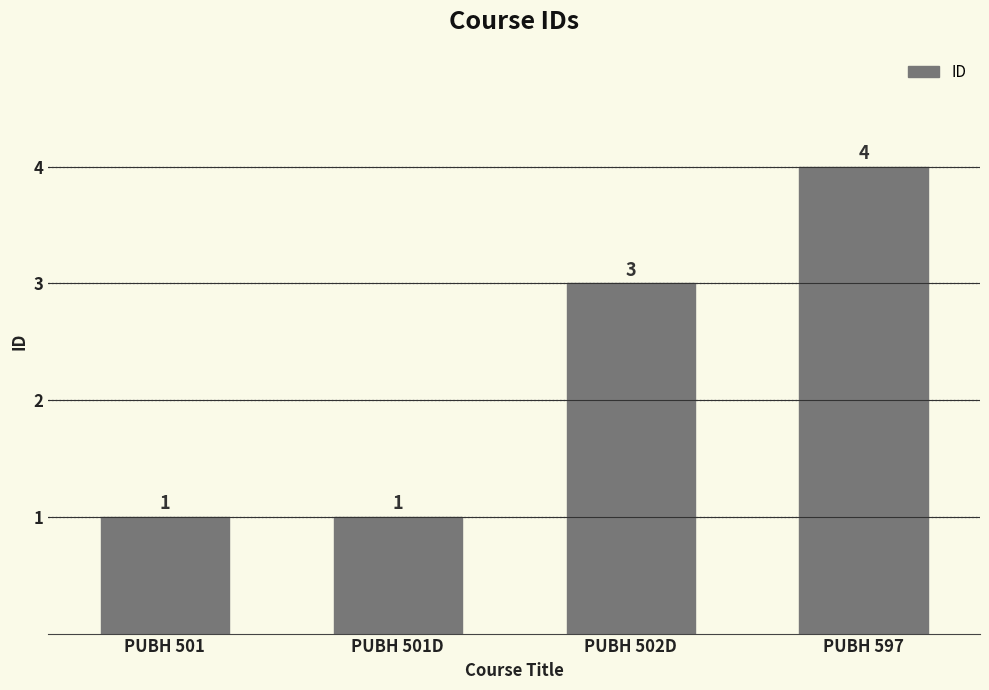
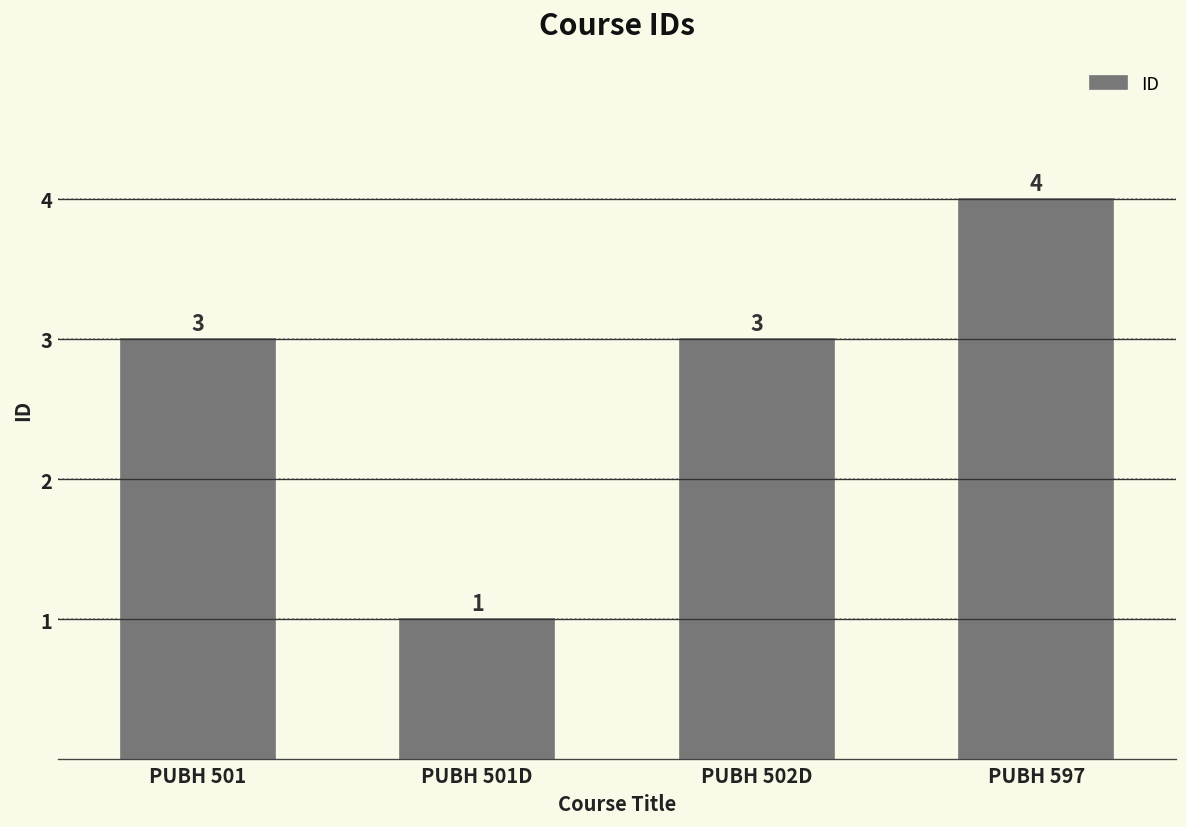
  {
-   "PUBH 501": 1,
+   "PUBH 501": 3,
    "PUBH 501D": 1,
    "PUBH 502D": 3,
    "PUBH 597": 4
  }
